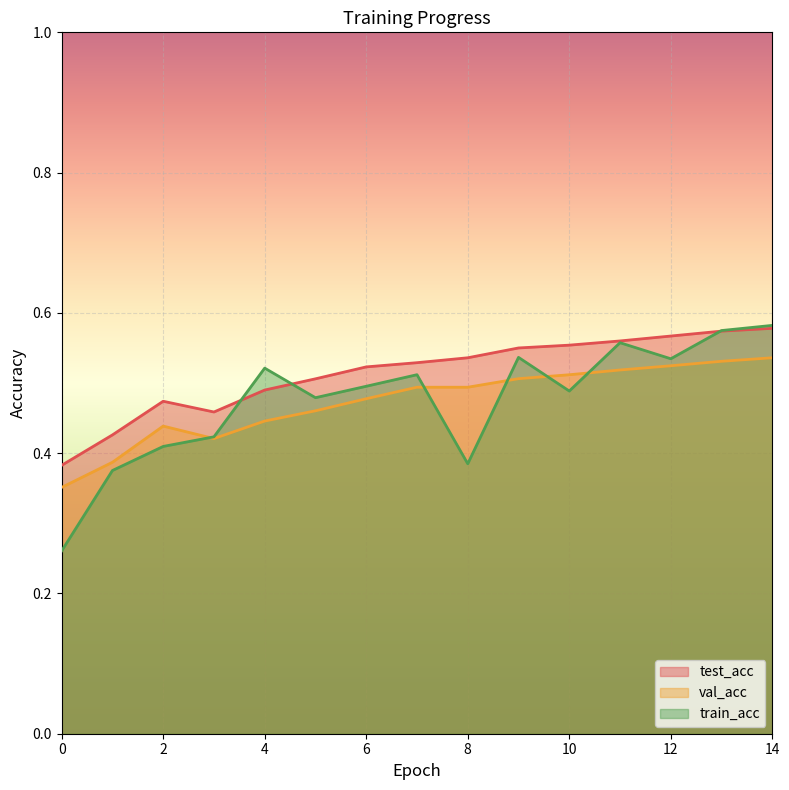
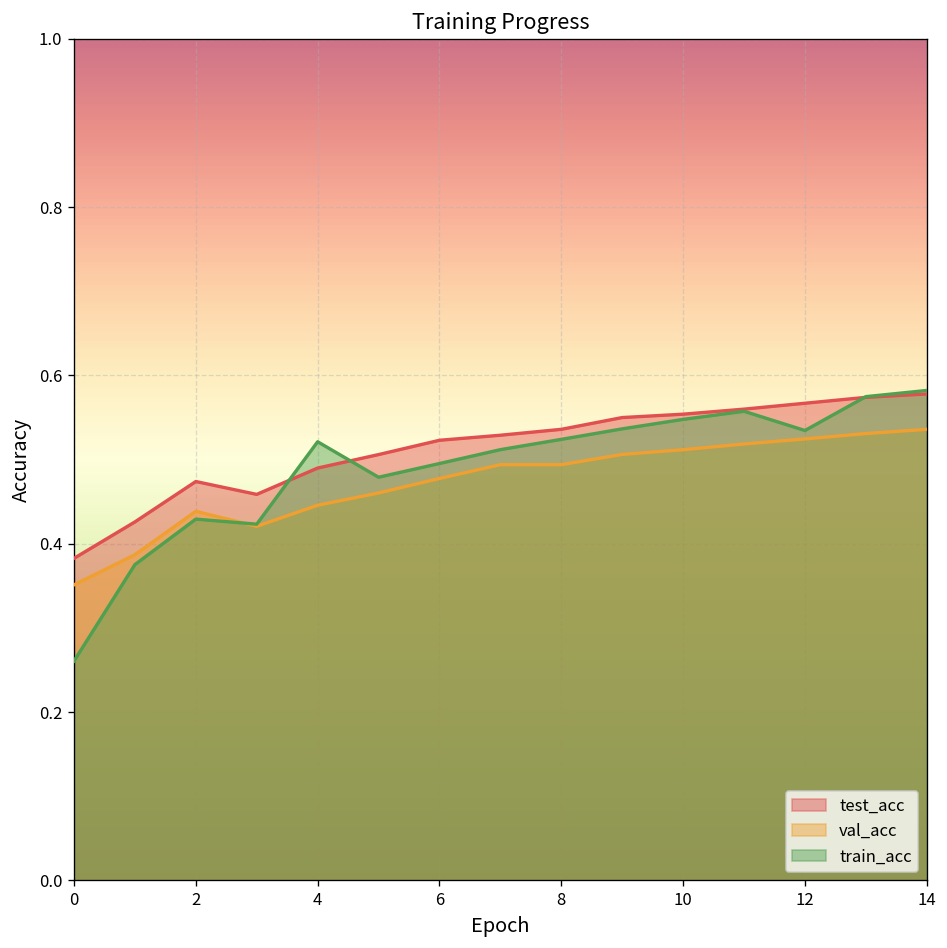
  {
    "train_acc": {
      "0": 0.26,
-     "2": 0.41,
+     "2": 0.43,
      "4": 0.52,
      "6": 0.50,
-     "8": 0.38,
-     "10": 0.49,
+     "8": 0.52,
+     "10": 0.55,
      "12": 0.53,
      "14": 0.58
    }
  }
